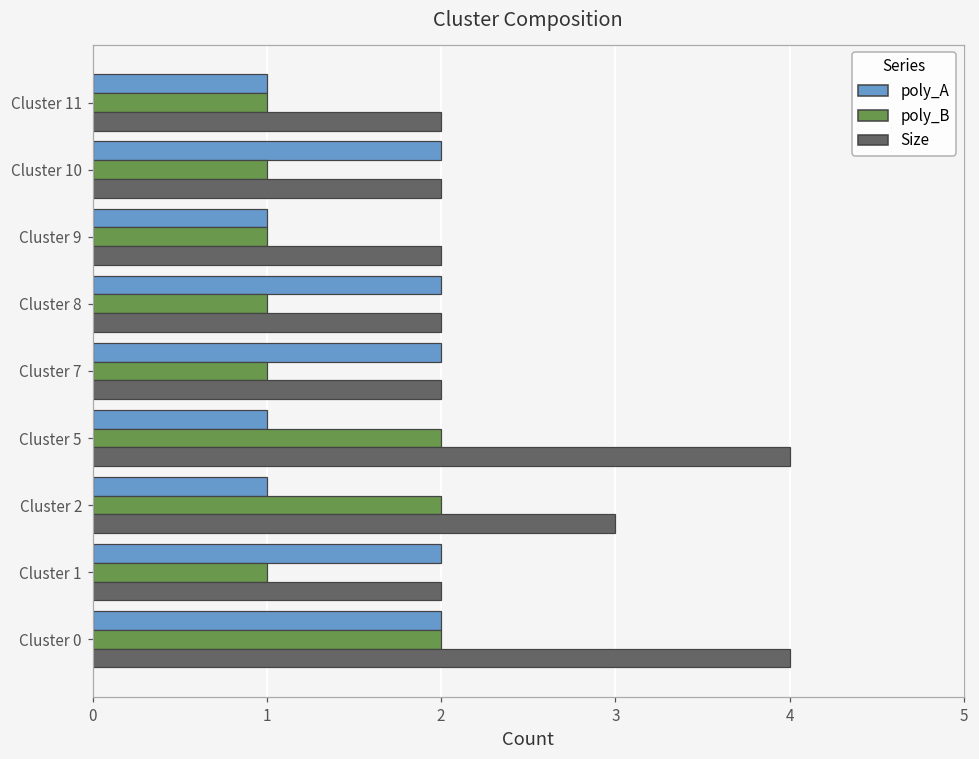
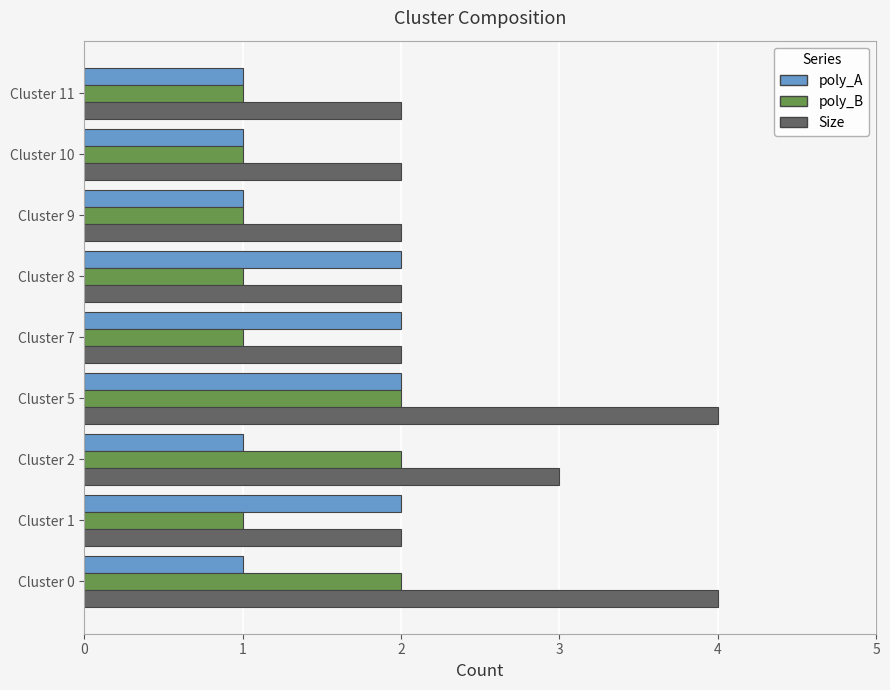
  {
    "poly_A": {
      "Cluster 11": 1,
-     "Cluster 10": 2,
+     "Cluster 10": 1,
      "Cluster 9": 1,
      "Cluster 8": 2,
      "Cluster 7": 2,
-     "Cluster 5": 1,
+     "Cluster 5": 2,
      "Cluster 2": 1,
      "Cluster 1": 2,
-     "Cluster 0": 2
+     "Cluster 0": 1
    }
  }
